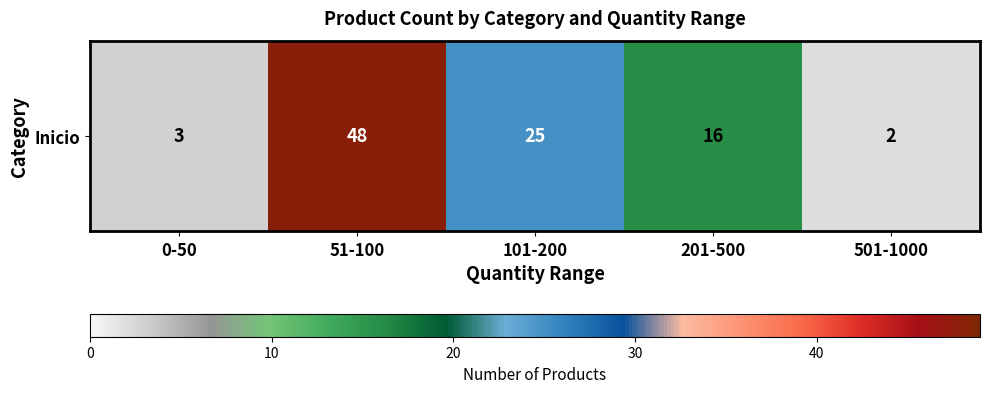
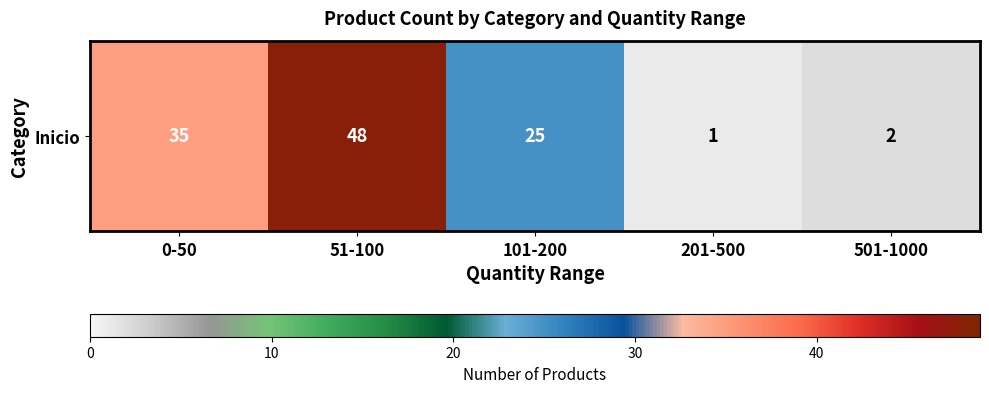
  {
    "Inicio": {
-     "0-50": 3,
+     "0-50": 35,
      "51-100": 48,
      "101-200": 25,
-     "201-500": 16,
+     "201-500": 1,
      "501-1000": 2
    }
  }
